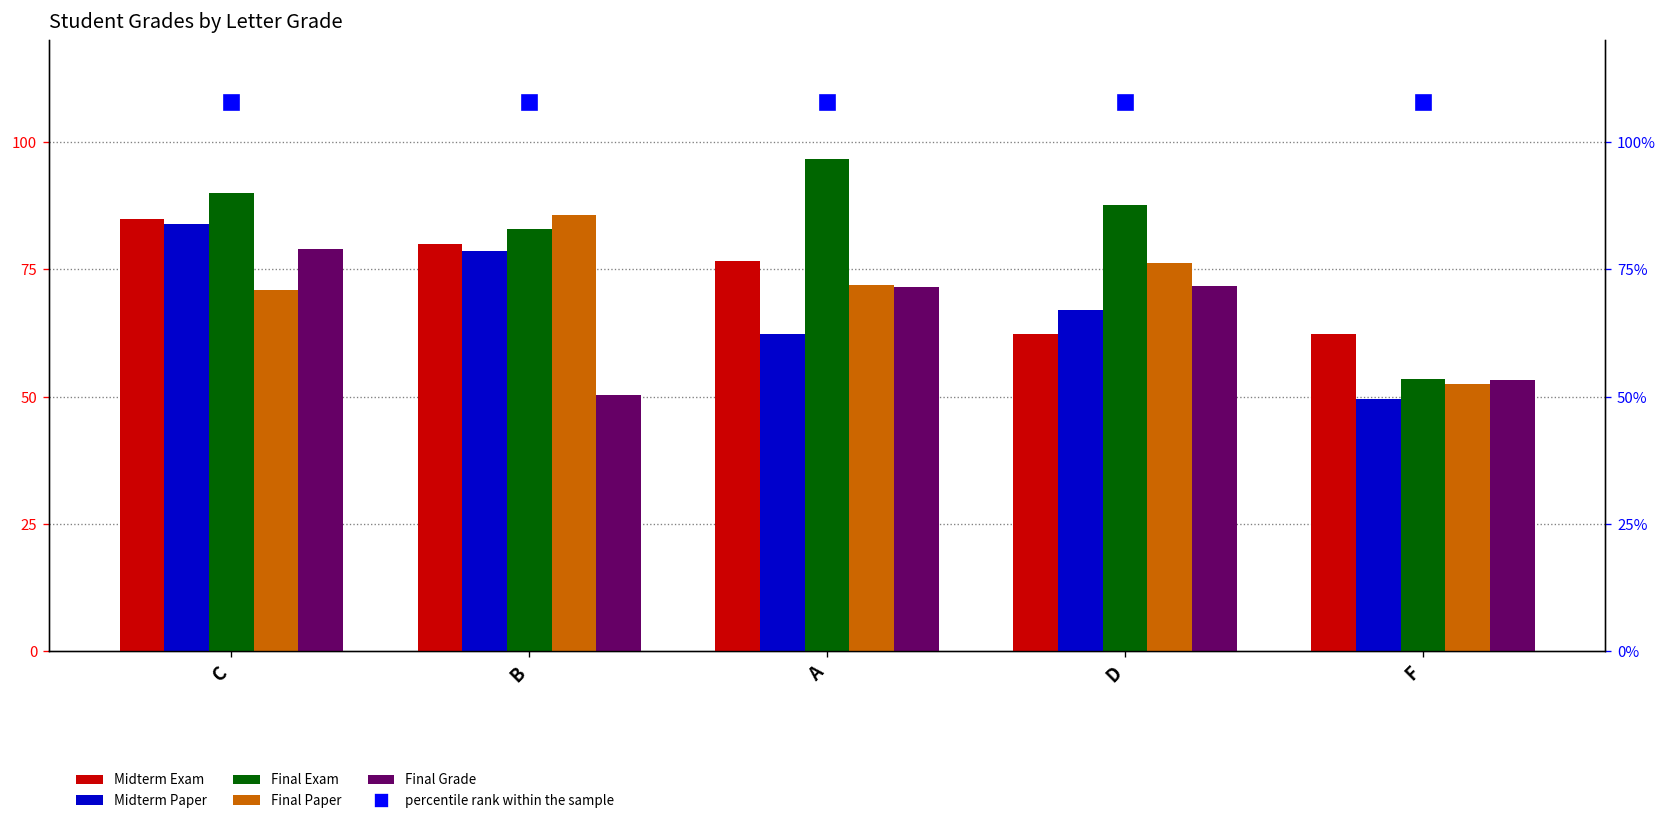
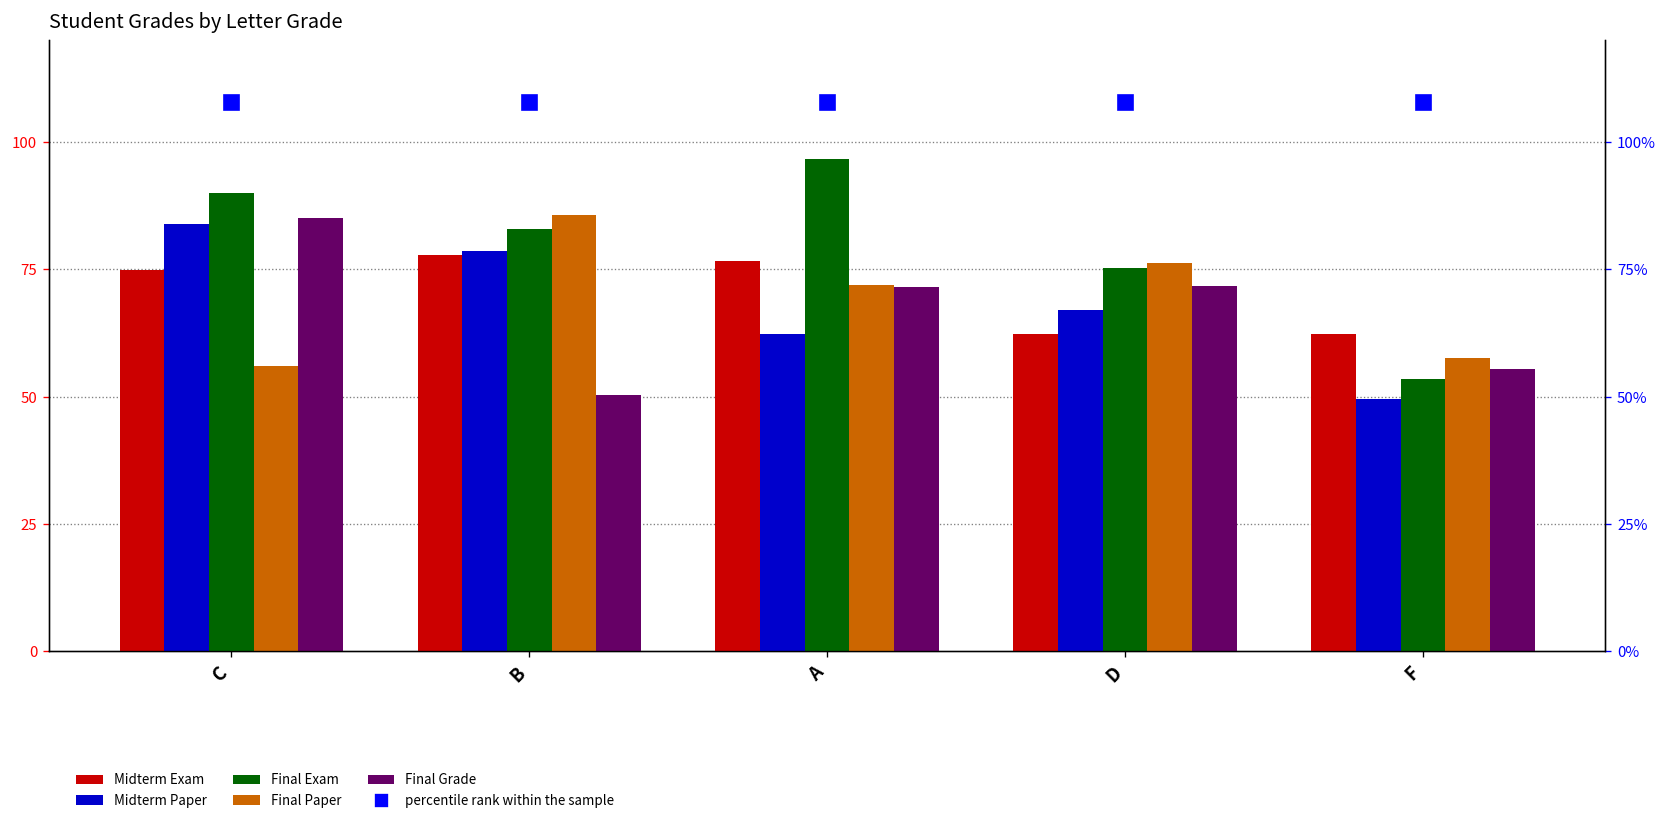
  {
    "Midterm Exam": {
-     "C": 85,
-     "B": 80,
+     "C": 75,
+     "B": 78,
      "A": 77,
      "D": 62,
      "F": 62
    },
    "Final Exam": {
      "C": 90,
      "B": 83,
      "A": 97,
-     "D": 88,
+     "D": 75,
      "F": 54
    },
    "Final Paper": {
-     "C": 71,
+     "C": 56,
      "B": 86,
      "A": 72,
      "D": 76,
-     "F": 53
+     "F": 58
    },
    "Final Grade": {
-     "C": 79,
+     "C": 85,
      "B": 50,
      "A": 72,
      "D": 72,
-     "F": 53
+     "F": 56
    }
  }
